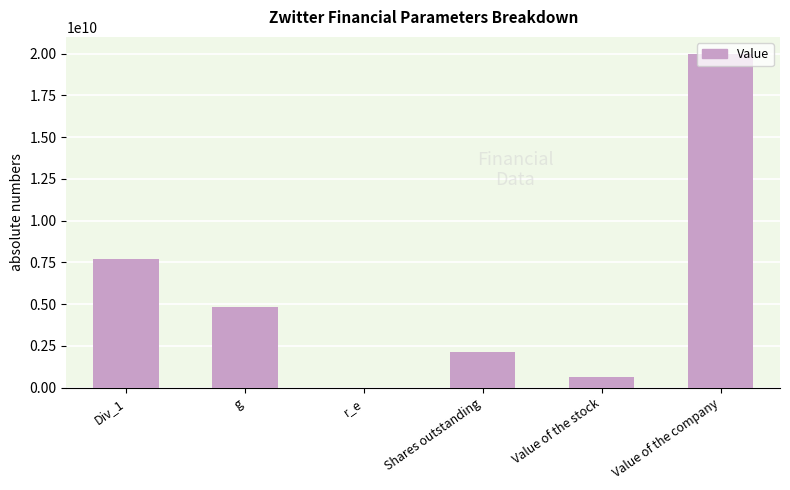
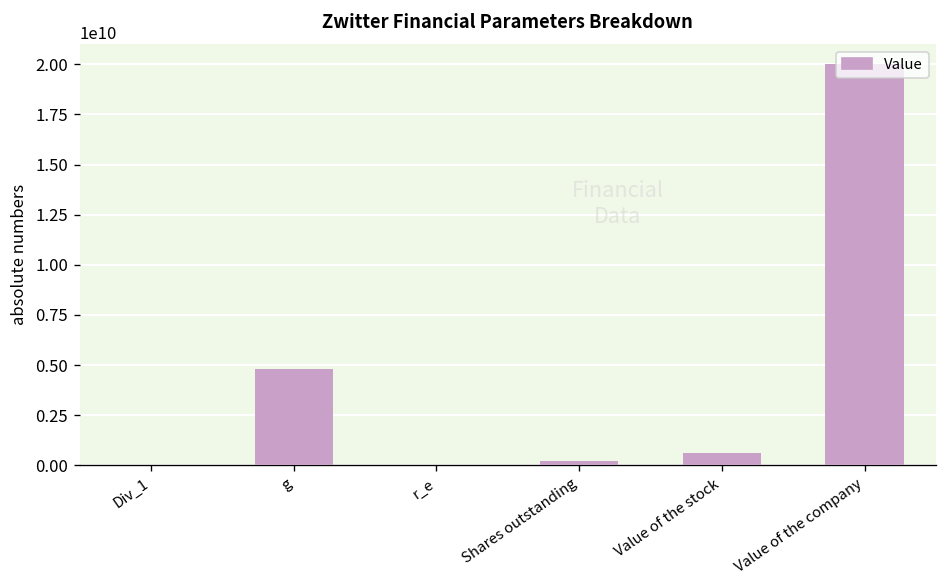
  {
-   "Div_1": 7700000000,
+   "Div_1": 0,
    "g": 4800000000,
-   "Shares outstanding": 2100000000,
+   "Shares outstanding": 200000000,
    "Value of the stock": 600000000
  }
